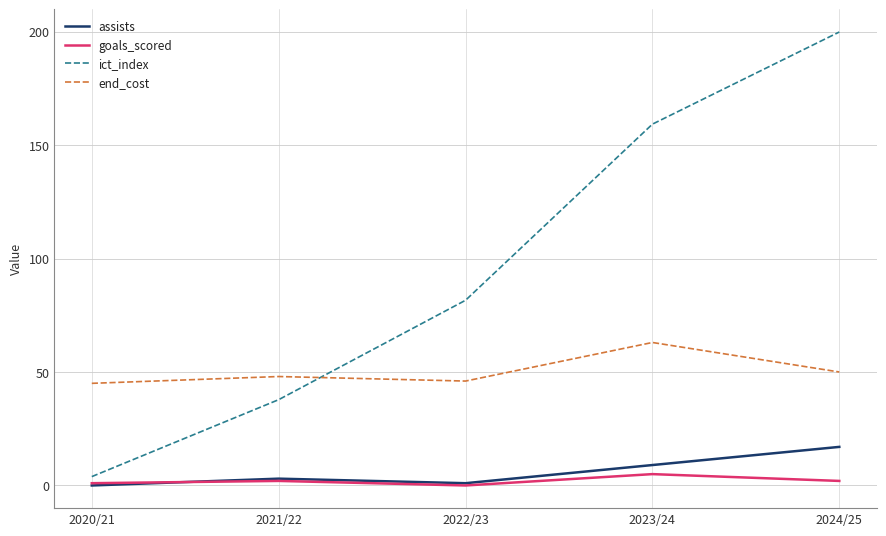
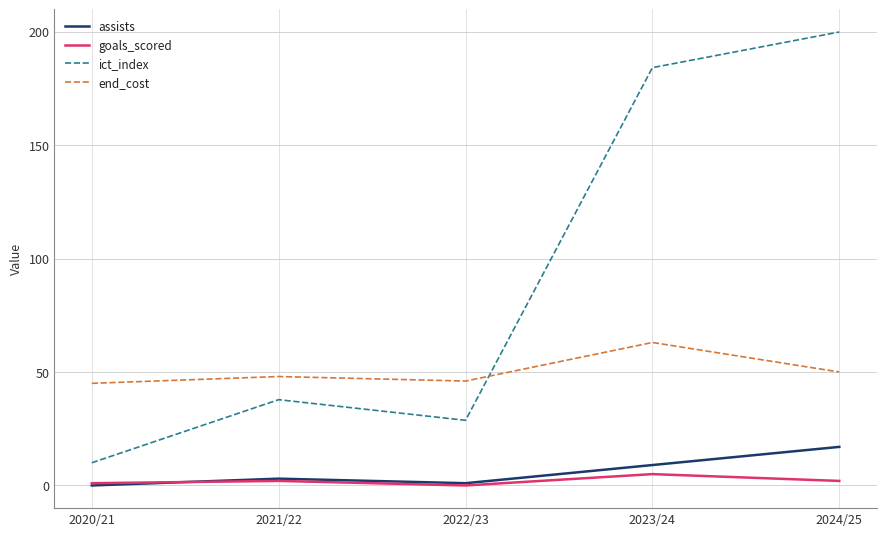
  {
    "assists": {
      "2023/24": 9,
      "2024/25": 17
    },
    "goals_scored": {
      "2023/24": 5,
      "2024/25": 2
    },
    "ict_index": {
-     "2020/21": 4,
+     "2020/21": 10,
      "2021/22": 38,
-     "2022/23": 82,
-     "2023/24": 159,
+     "2022/23": 29,
+     "2023/24": 184,
      "2024/25": 200
    },
    "end_cost": {
      "2020/21": 45,
      "2021/22": 48,
      "2022/23": 46,
      "2023/24": 63,
      "2024/25": 50
    }
  }
